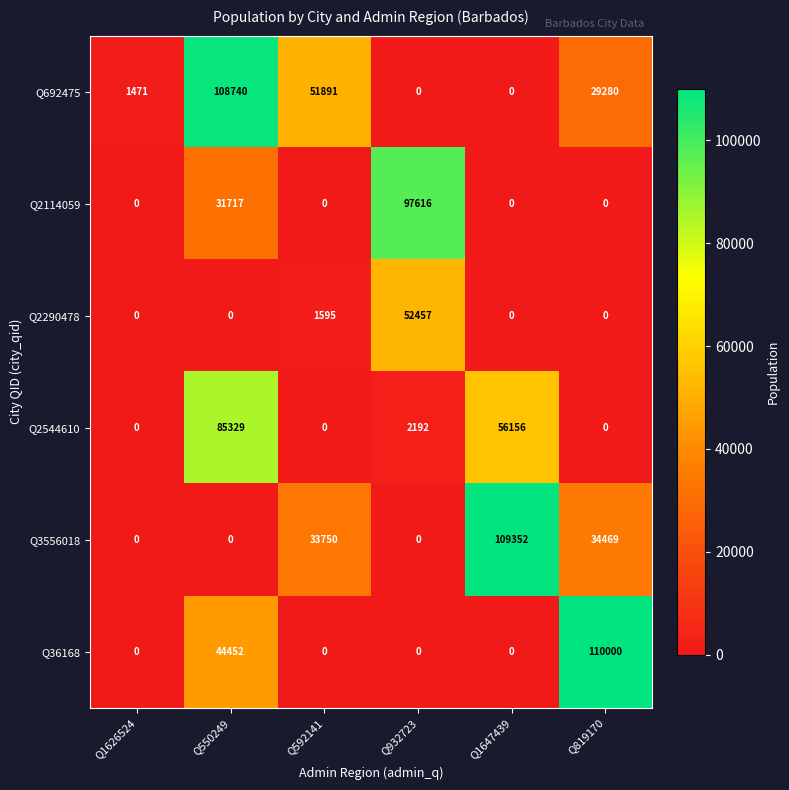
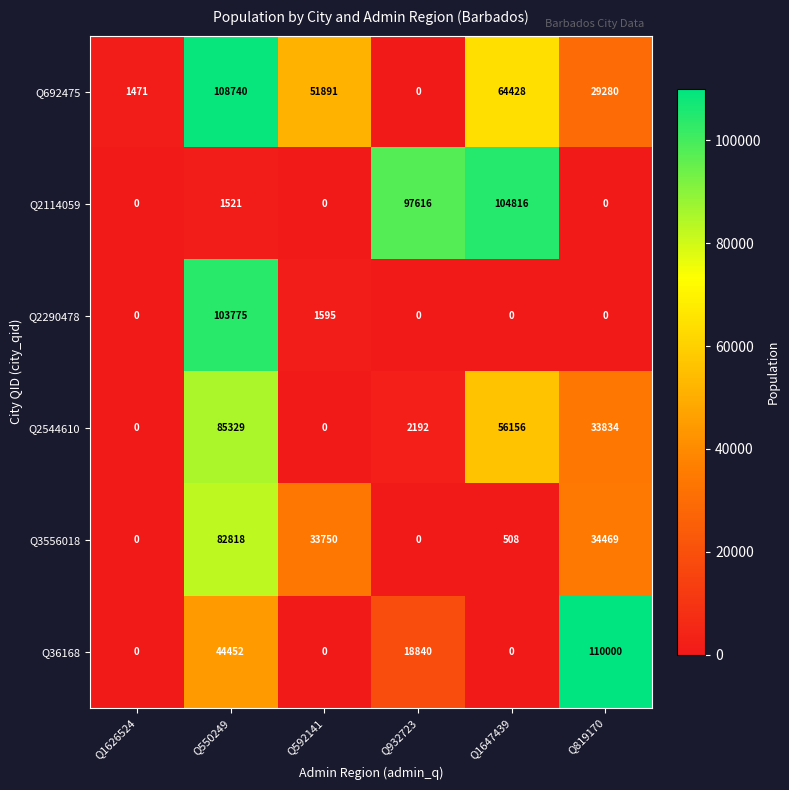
  {
    "Q692475": {
      "Q1626524": 1471,
      "Q550249": 108740,
      "Q592141": 51891,
      "Q932723": 0,
-     "Q1647439": 0,
+     "Q1647439": 64428,
      "Q819170": 29280
    },
    "Q2114059": {
      "Q1626524": 0,
-     "Q550249": 31717,
+     "Q550249": 1521,
      "Q592141": 0,
      "Q932723": 97616,
-     "Q1647439": 0,
+     "Q1647439": 104816,
      "Q819170": 0
    },
    "Q2290478": {
      "Q1626524": 0,
-     "Q550249": 0,
+     "Q550249": 103775,
      "Q592141": 1595,
-     "Q932723": 52457,
+     "Q932723": 0,
      "Q1647439": 0,
      "Q819170": 0
    },
    "Q2544610": {
      "Q1626524": 0,
      "Q550249": 85329,
      "Q592141": 0,
      "Q932723": 2192,
      "Q1647439": 56156,
-     "Q819170": 0
+     "Q819170": 33834
    },
    "Q3556018": {
      "Q1626524": 0,
-     "Q550249": 0,
+     "Q550249": 82818,
      "Q592141": 33750,
      "Q932723": 0,
-     "Q1647439": 109352,
+     "Q1647439": 508,
      "Q819170": 34469
    },
    "Q36168": {
      "Q1626524": 0,
      "Q550249": 44452,
      "Q592141": 0,
-     "Q932723": 0,
+     "Q932723": 18840,
      "Q1647439": 0,
      "Q819170": 110000
    }
  }
